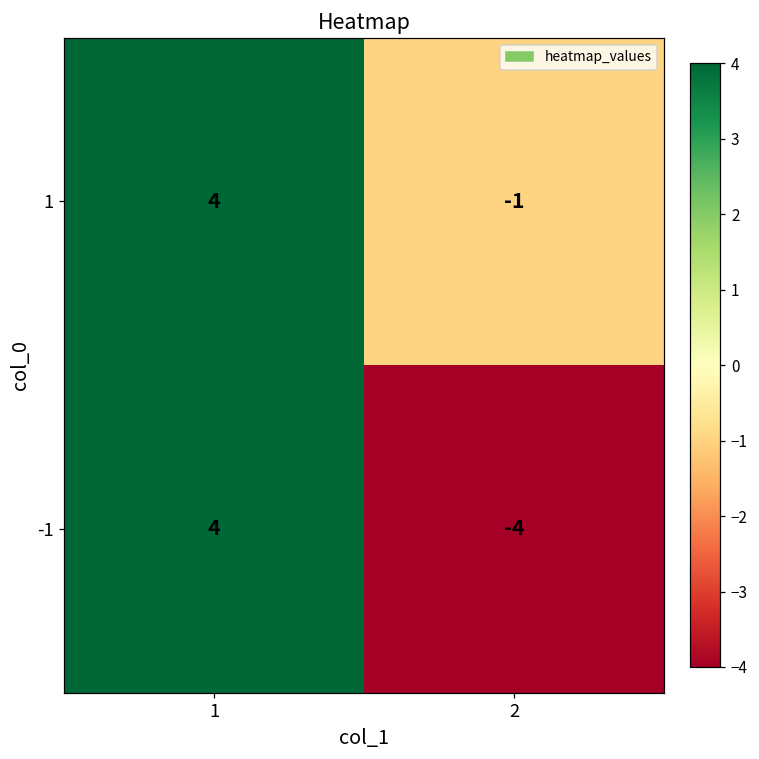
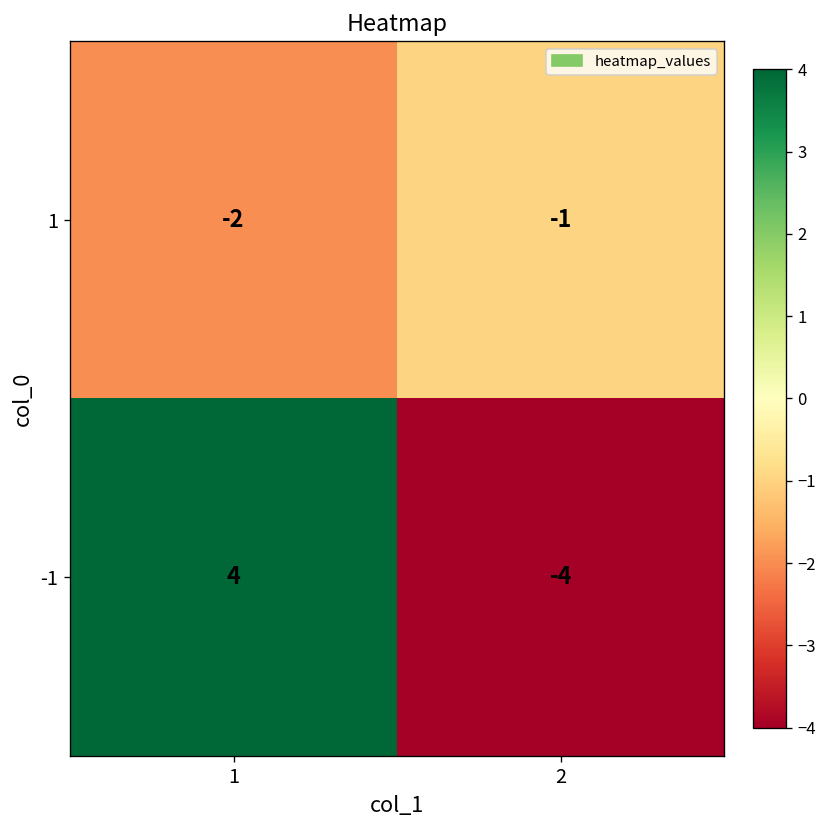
  {
    "1": {
-     "1": 4,
+     "1": -2,
      "2": -1
    },
    "-1": {
      "1": 4,
      "2": -4
    }
  }
